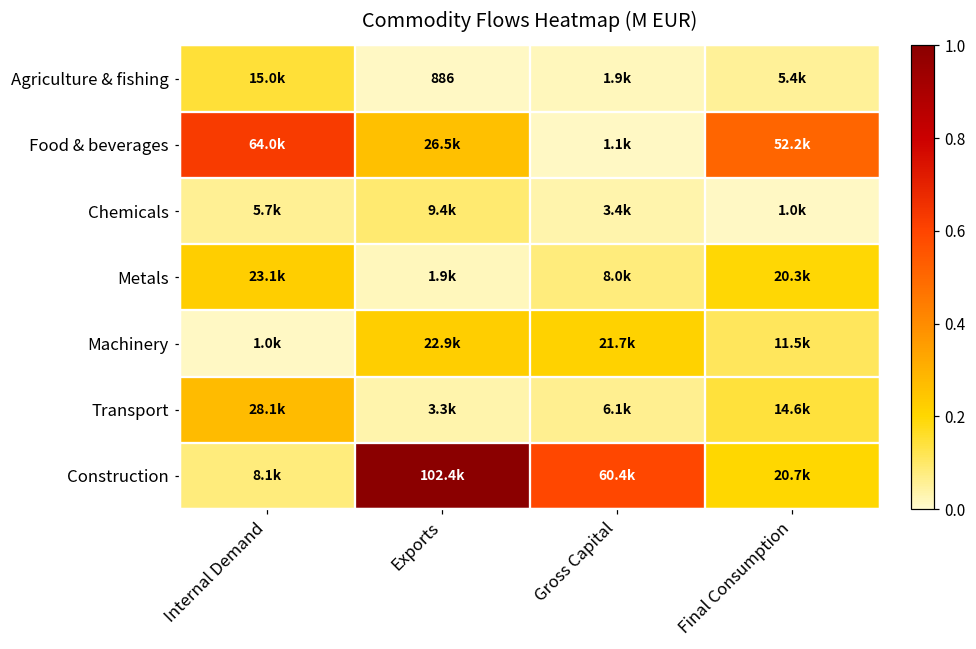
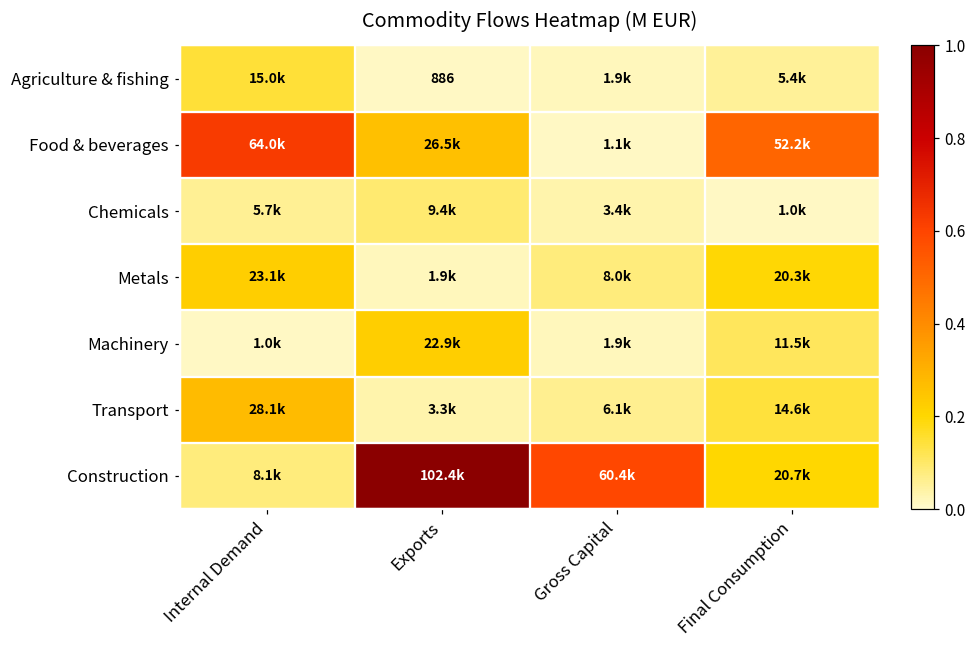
  {
    "Agriculture & fishing": {
      "Internal Demand": "15.0k",
      "Exports": "886",
      "Gross Capital": "1.9k",
      "Final Consumption": "5.4k"
    },
    "Food & beverages": {
      "Internal Demand": "64.0k",
      "Exports": "26.5k",
      "Gross Capital": "1.1k",
      "Final Consumption": "52.2k"
    },
    "Chemicals": {
      "Internal Demand": "5.7k",
      "Exports": "9.4k",
      "Gross Capital": "3.4k",
      "Final Consumption": "1.0k"
    },
    "Metals": {
      "Internal Demand": "23.1k",
      "Exports": "1.9k",
      "Gross Capital": "8.0k",
      "Final Consumption": "20.3k"
    },
    "Machinery": {
      "Internal Demand": "1.0k",
      "Exports": "22.9k",
-     "Gross Capital": "21.7k",
+     "Gross Capital": "1.9k",
      "Final Consumption": "11.5k"
    },
    "Transport": {
      "Internal Demand": "28.1k",
      "Exports": "3.3k",
      "Gross Capital": "6.1k",
      "Final Consumption": "14.6k"
    },
    "Construction": {
      "Internal Demand": "8.1k",
      "Exports": "102.4k",
      "Gross Capital": "60.4k",
      "Final Consumption": "20.7k"
    }
  }
